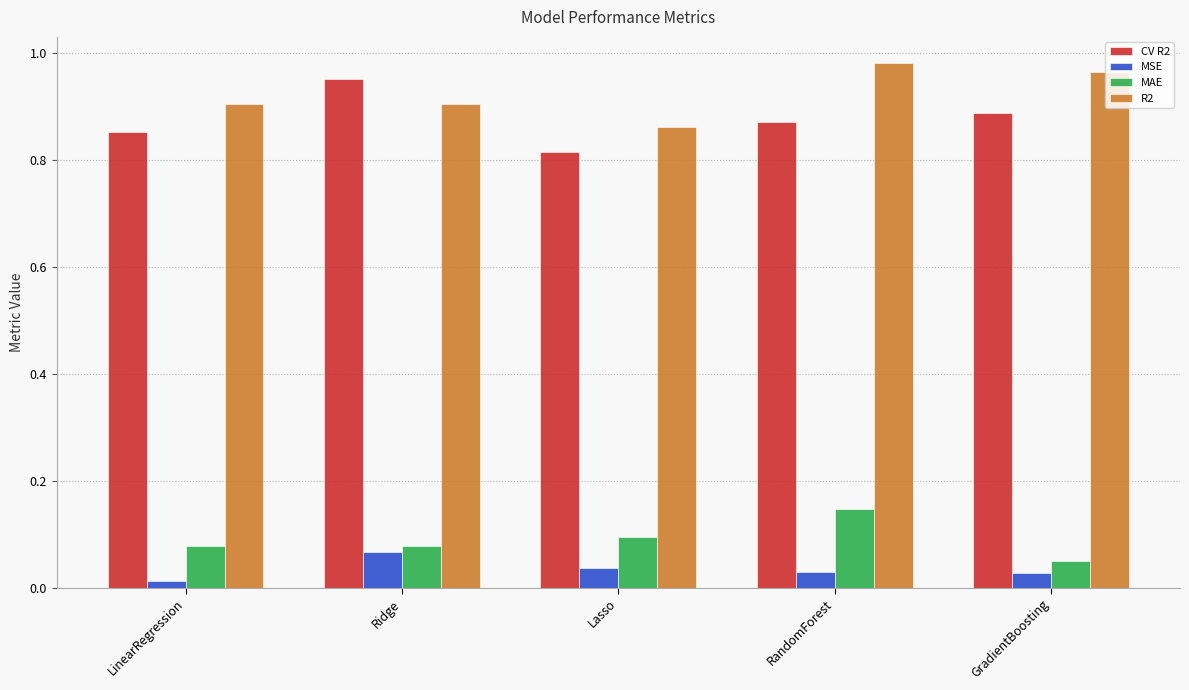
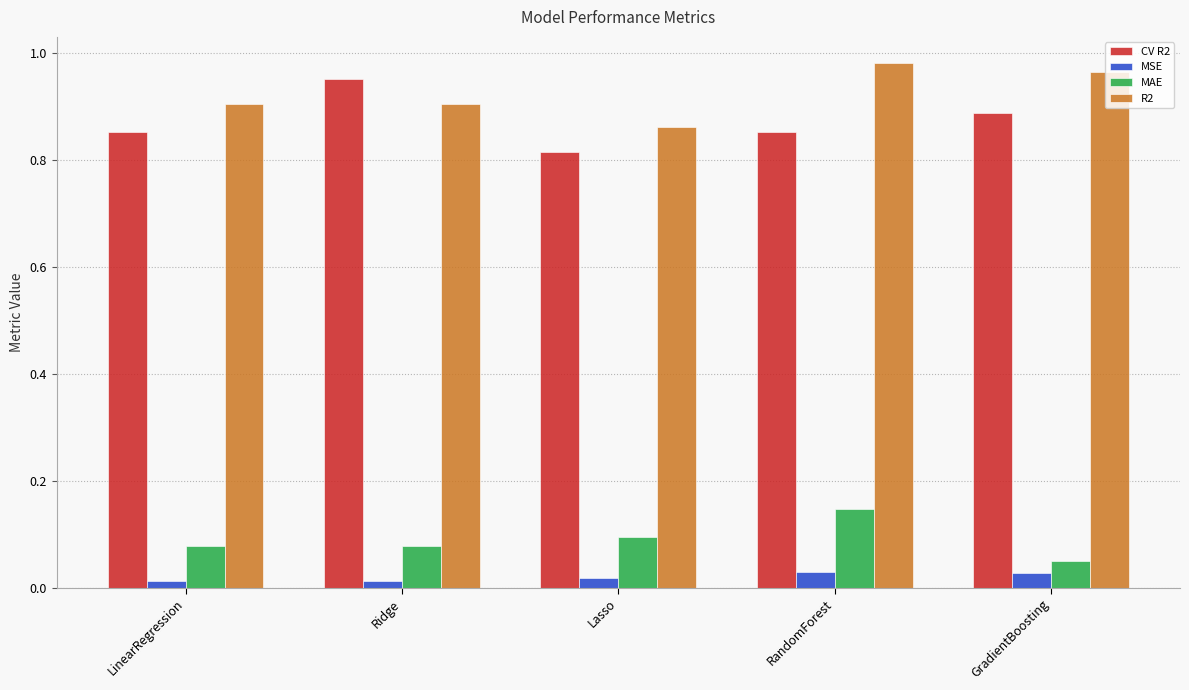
  {
    "CV R2": {
      "LinearRegression": 0.85,
      "Ridge": 0.95,
      "Lasso": 0.82,
-     "RandomForest": 0.87,
+     "RandomForest": 0.85,
      "GradientBoosting": 0.89
    },
    "MSE": {
      "LinearRegression": 0.01,
-     "Ridge": 0.07,
-     "Lasso": 0.04,
+     "Ridge": 0.01,
+     "Lasso": 0.02,
      "RandomForest": 0.03,
      "GradientBoosting": 0.03
    },
    "MAE": {
      "LinearRegression": 0.08,
      "Ridge": 0.08,
      "Lasso": 0.09,
      "RandomForest": 0.15,
      "GradientBoosting": 0.05
    },
    "R2": {
      "LinearRegression": 0.91,
      "Ridge": 0.91,
      "Lasso": 0.86,
      "RandomForest": 0.98
    }
  }
